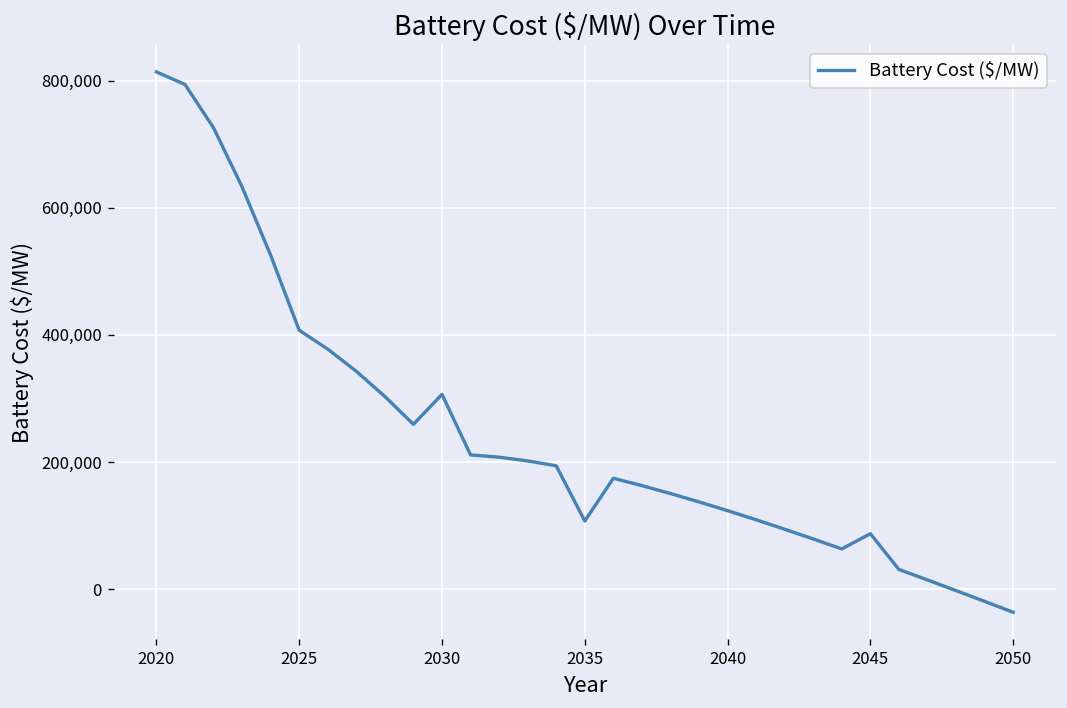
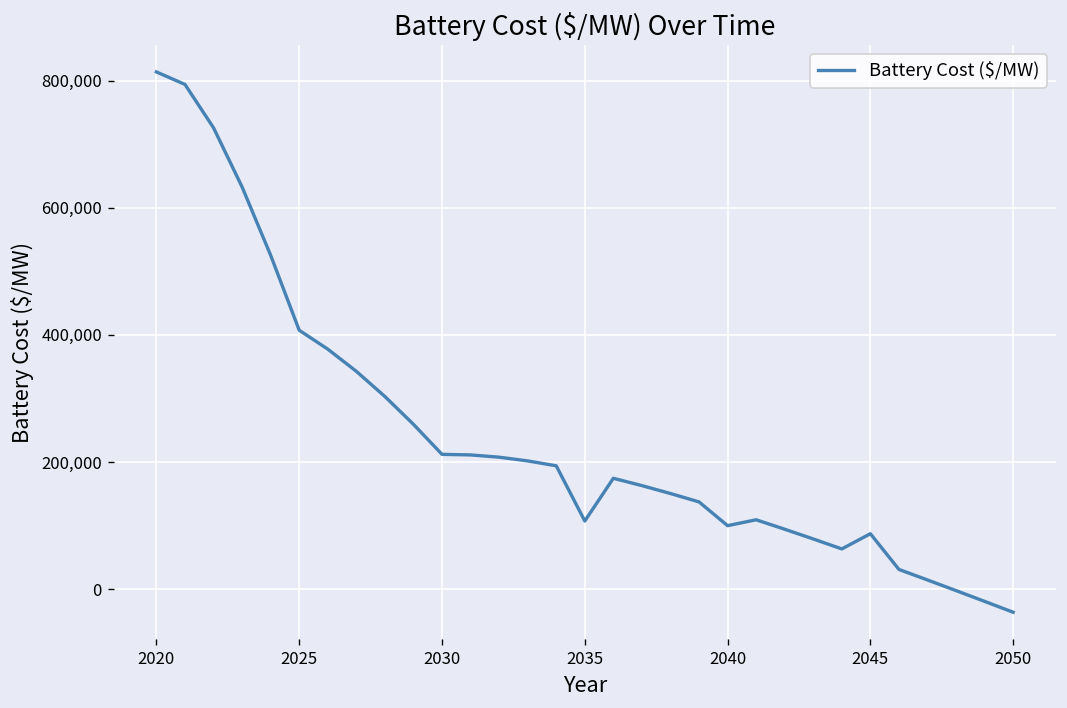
  {
    "2020": "810,000",
    "2025": "410,000",
-   "2030": "310,000",
+   "2030": "210,000",
    "2035": "110,000",
-   "2040": "120,000",
+   "2040": "100,000",
    "2045": "90,000",
    "2050": "-40,000"
  }
